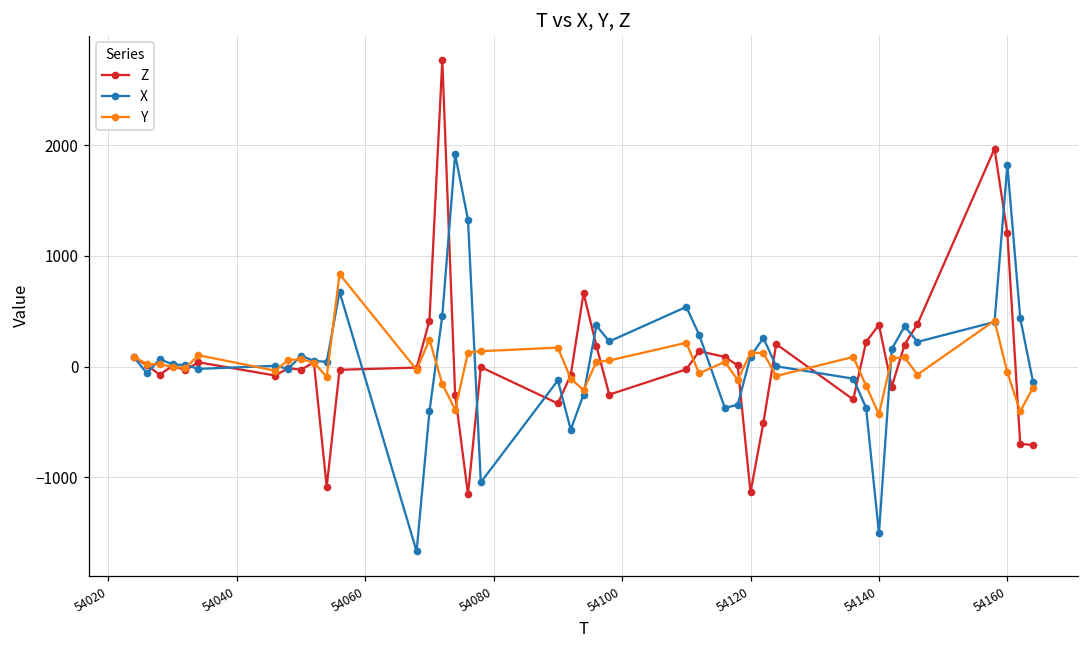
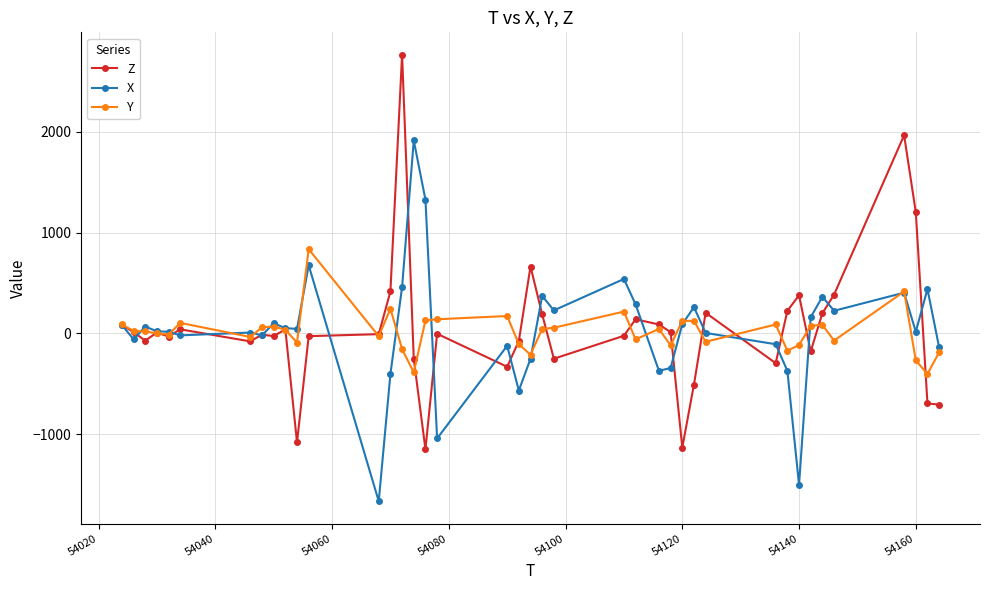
  {
    "Z": {
      "54120": -1140,
      "54140": 380,
      "54160": 1200
    },
    "X": {
      "54120": 90,
      "54140": -1510,
-     "54160": 1820
+     "54160": 20
    },
    "Y": {
      "54120": 120,
-     "54140": -430,
-     "54160": -50
+     "54140": -120,
+     "54160": -270
    }
  }
